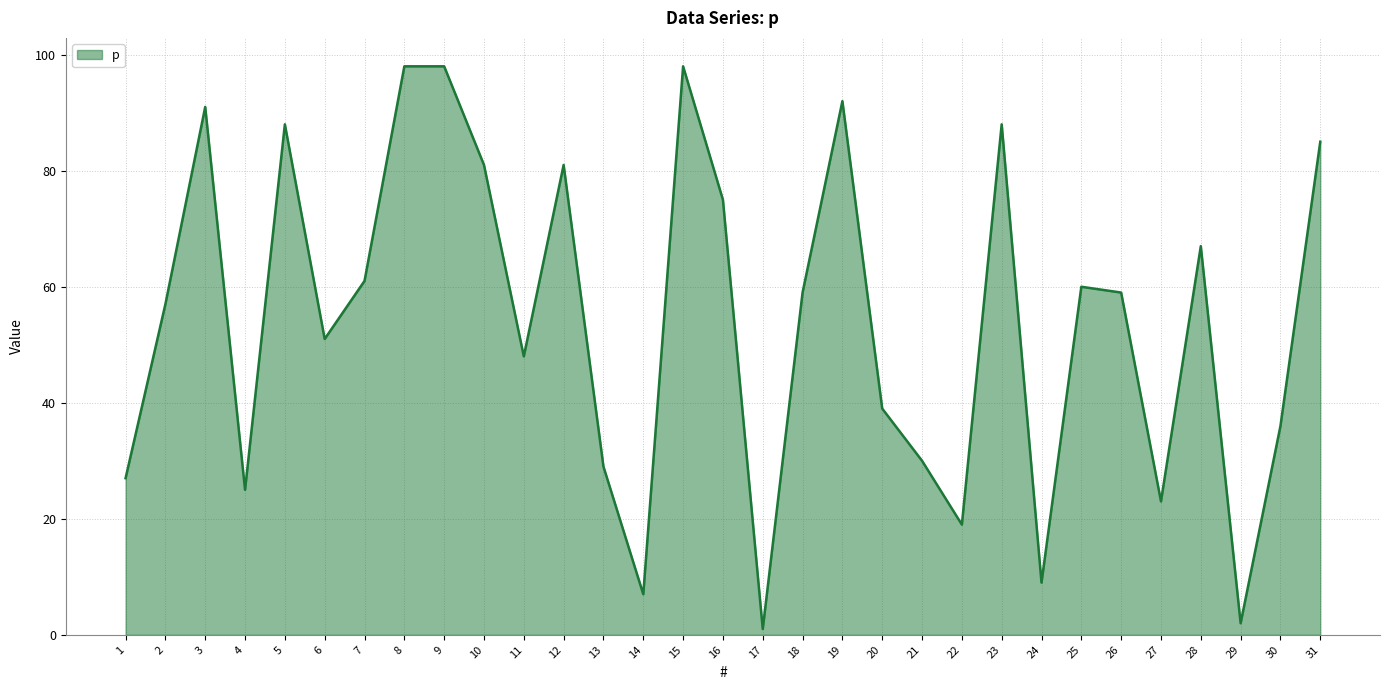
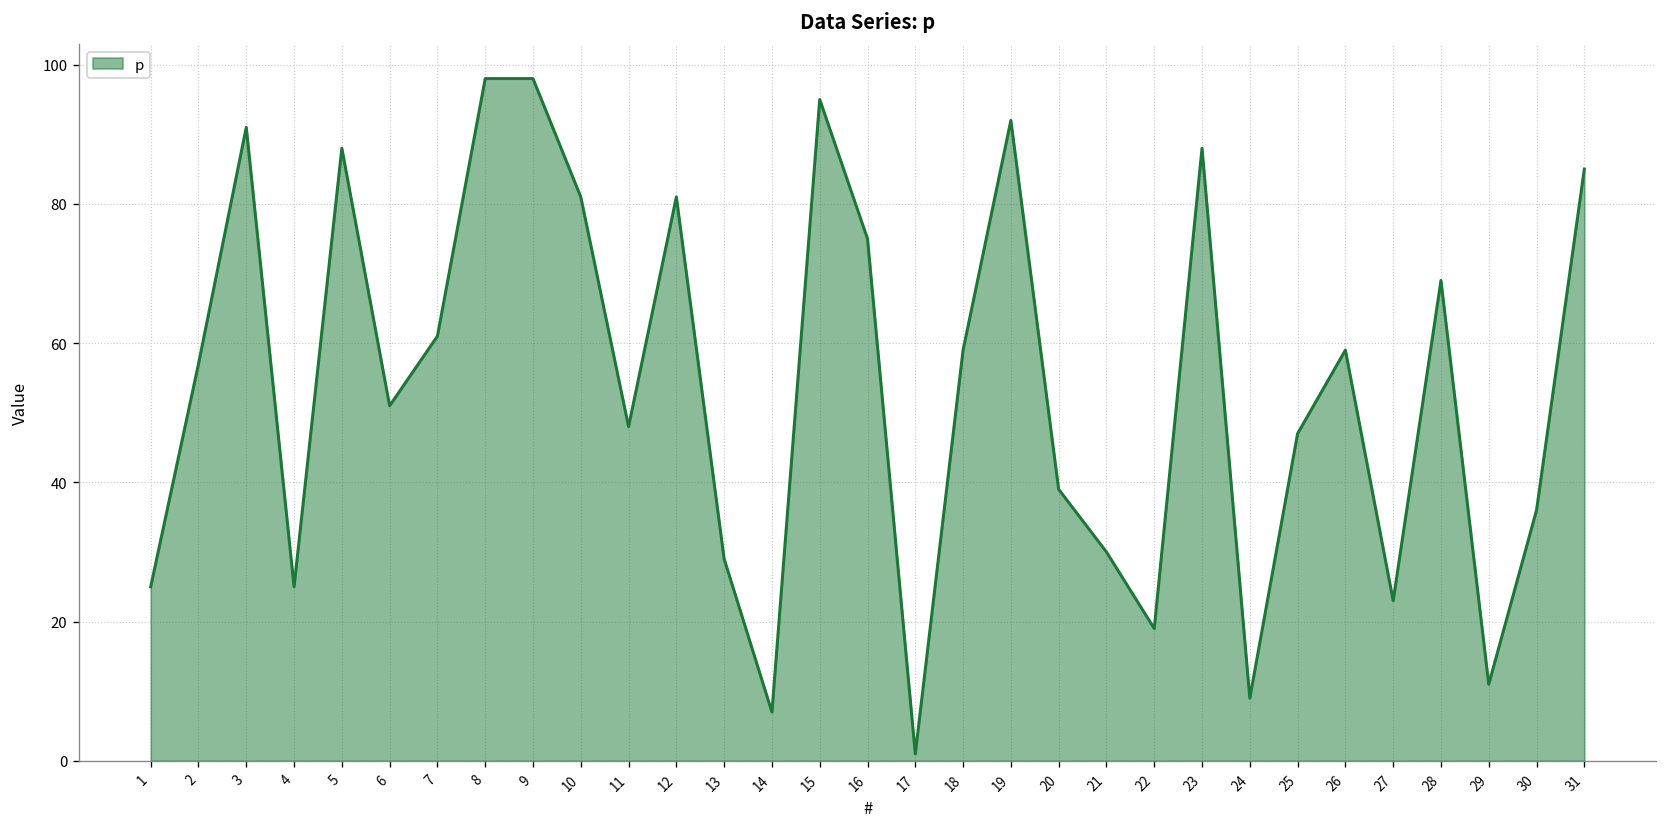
  {
-   "1": 27,
+   "1": 25,
    "2": 57,
    "3": 91,
    "4": 25,
    "5": 88,
    "6": 51,
    "7": 61,
    "8": 98,
    "9": 98,
    "10": 81,
    "11": 48,
    "12": 81,
    "13": 29,
    "14": 7,
-   "15": 98,
+   "15": 95,
    "16": 75,
    "17": 1,
    "18": 59,
    "19": 92,
    "20": 39,
    "21": 30,
    "22": 19,
    "23": 88,
    "24": 9,
-   "25": 60,
+   "25": 47,
    "26": 59,
    "27": 23,
-   "28": 67,
-   "29": 2,
+   "28": 69,
+   "29": 11,
    "30": 36,
    "31": 85
  }
